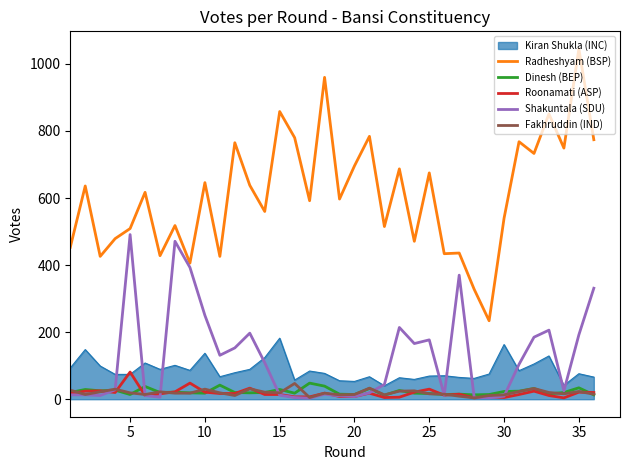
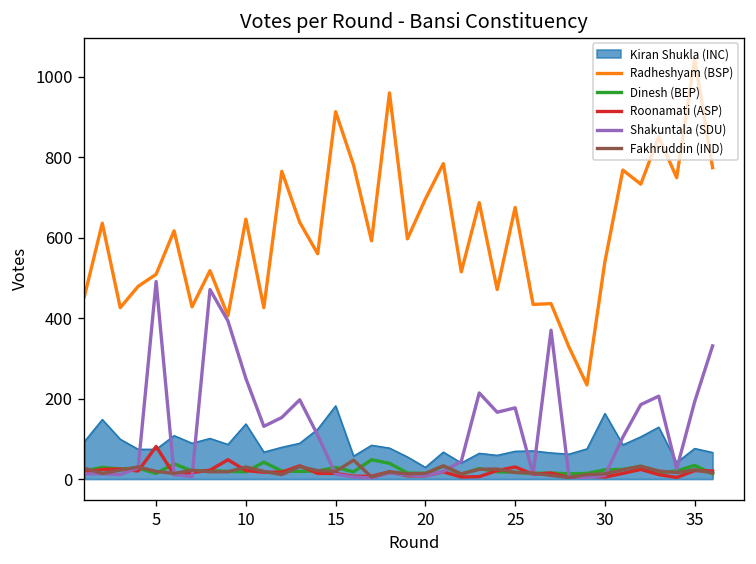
  {
    "Kiran Shukla (INC)": {
      "10": 140,
      "15": 180,
-     "20": 50,
+     "20": 30,
      "25": 70,
      "30": 160,
      "35": 80
    },
    "Radheshyam (BSP)": {
      "5": 510,
      "10": 650,
-     "15": 860,
+     "15": 910,
      "20": 700,
      "25": 680,
      "30": 540
    },
    "Dinesh (BEP)": {
      "15": 30,
      "30": 20,
      "35": 30
    },
    "Roonamati (ASP)": {
      "25": 30
    },
    "Shakuntala (SDU)": {
      "5": 490,
      "10": 250,
      "25": 180,
      "35": 190
    },
    "Fakhruddin (IND)": {
      "10": 30
    }
  }
